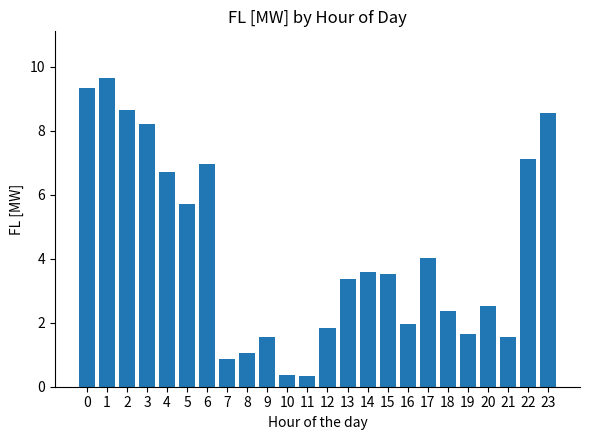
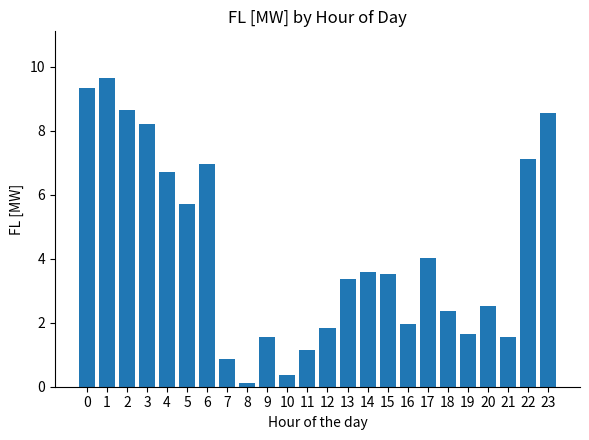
  {
    "0": 9.3,
    "1": 9.7,
    "2": 8.6,
    "3": 8.2,
    "4": 6.7,
    "5": 5.7,
    "6": 7.0,
    "7": 0.9,
-   "8": 1.1,
+   "8": 0.1,
    "9": 1.6,
    "10": 0.4,
-   "11": 0.3,
+   "11": 1.1,
    "12": 1.8,
    "13": 3.4,
    "14": 3.6,
    "15": 3.5,
    "16": 2.0,
    "17": 4.0,
    "18": 2.4,
    "19": 1.7,
    "20": 2.5,
    "21": 1.6,
    "22": 7.1,
    "23": 8.6
  }
